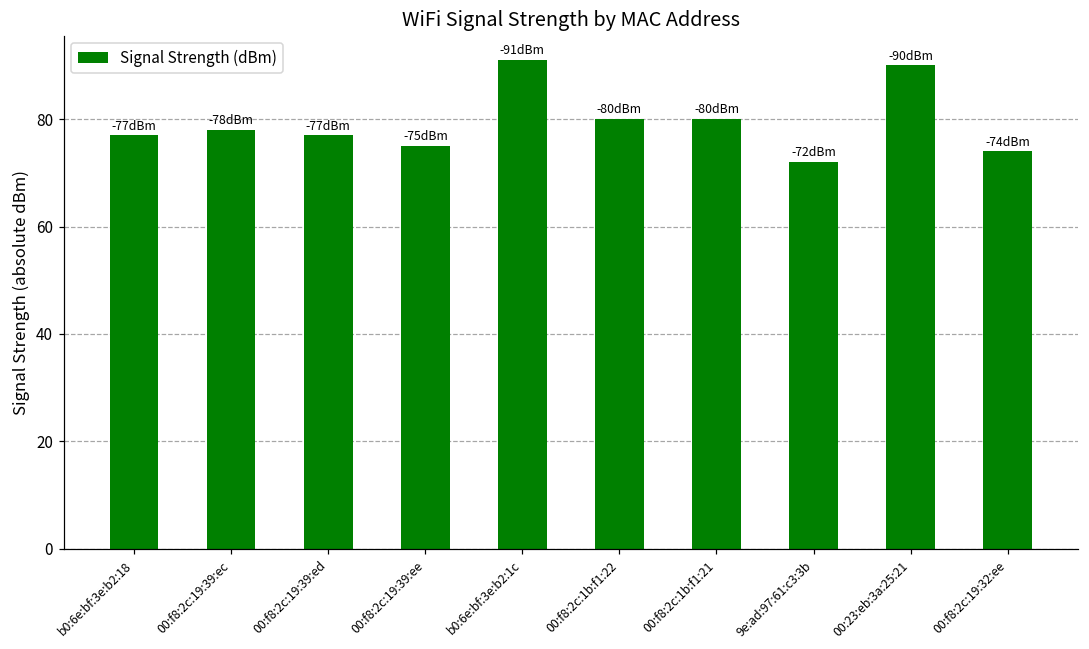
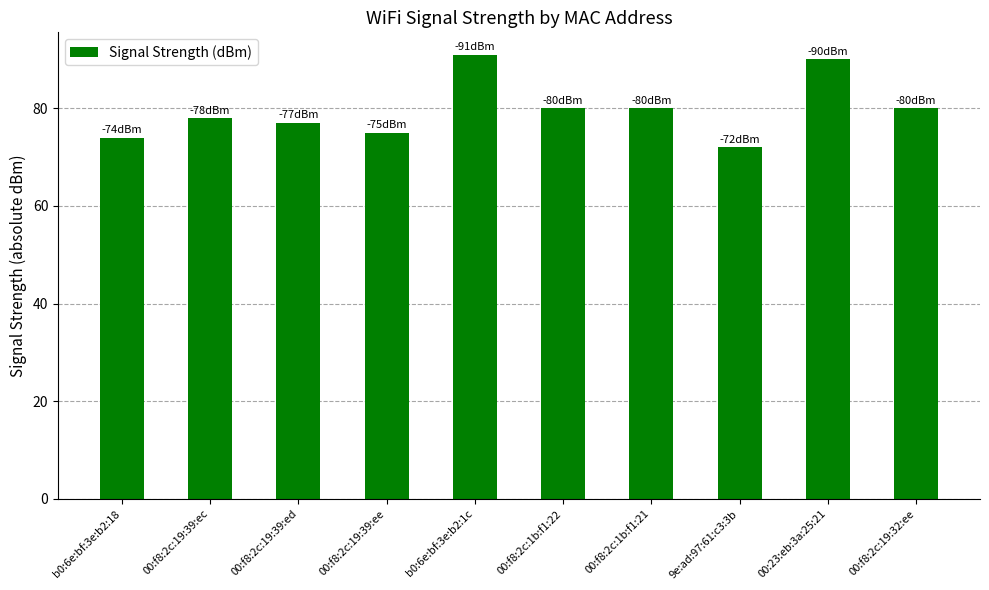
  {
-   "b0:6e:bf:3e:b2:18": -77,
-   "00:f8:2c:19:32:ee": -74
+   "b0:6e:bf:3e:b2:18": -74,
+   "00:f8:2c:19:32:ee": -80
  }
